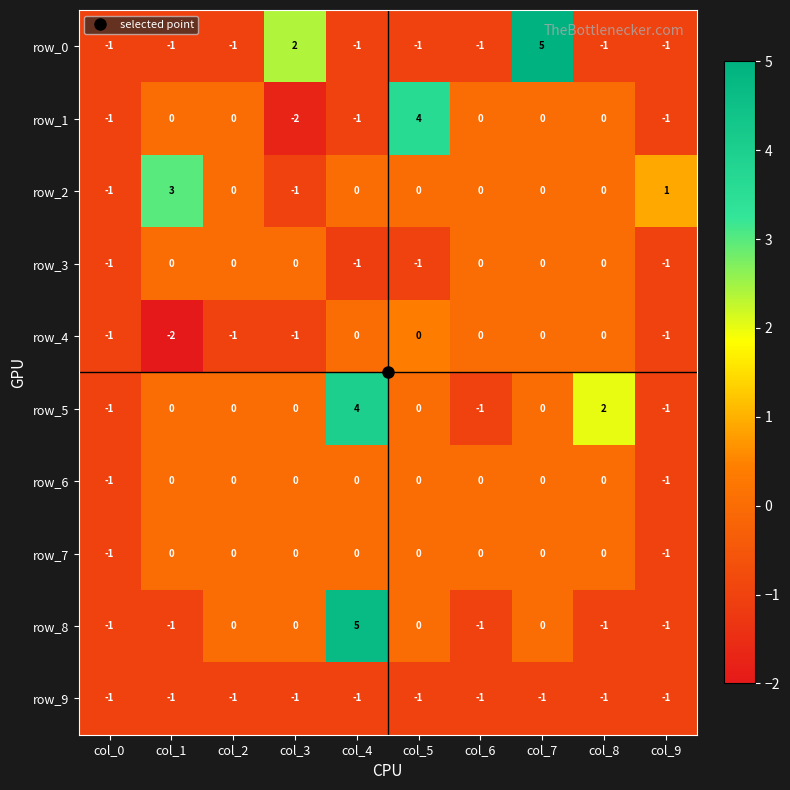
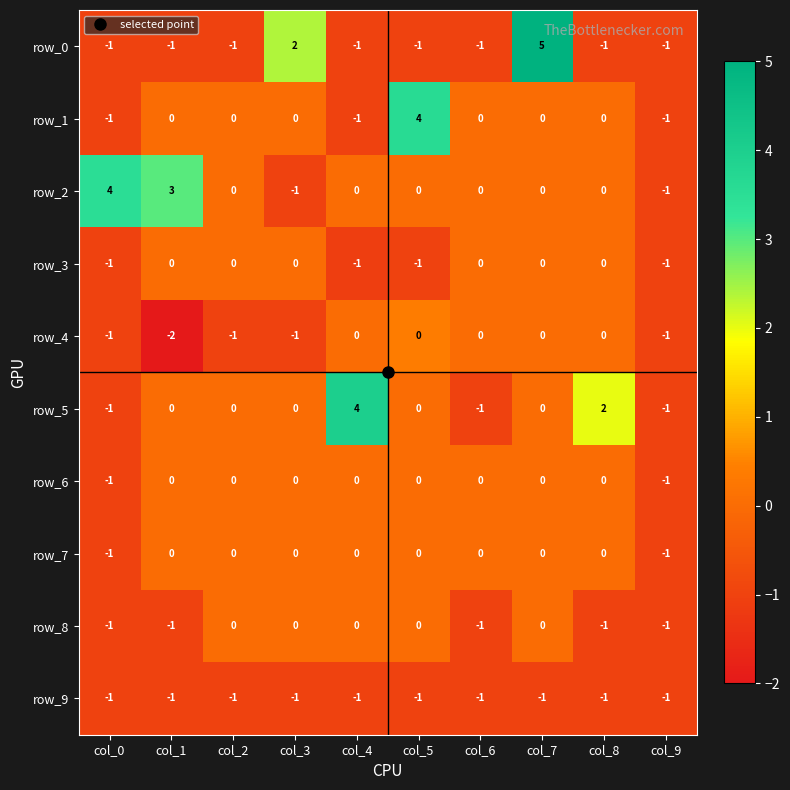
  {
    "row_0": {
      "col_0": -1,
      "col_1": -1,
      "col_2": -1,
      "col_3": 2,
      "col_4": -1,
      "col_5": -1,
      "col_6": -1,
      "col_7": 5,
      "col_9": -1
    },
    "row_1": {
      "col_0": -1,
      "col_1": 0,
      "col_2": 0,
-     "col_3": -2,
+     "col_3": 0,
      "col_4": -1,
      "col_5": 4,
      "col_6": 0,
      "col_7": 0,
      "col_8": 0,
      "col_9": -1
    },
    "row_2": {
-     "col_0": -1,
+     "col_0": 4,
      "col_1": 3,
      "col_2": 0,
      "col_3": -1,
      "col_4": 0,
      "col_5": 0,
      "col_6": 0,
      "col_7": 0,
      "col_8": 0,
-     "col_9": 1
+     "col_9": -1
    },
    "row_3": {
      "col_0": -1,
      "col_1": 0,
      "col_2": 0,
      "col_3": 0,
      "col_4": -1,
      "col_5": -1,
      "col_6": 0,
      "col_7": 0,
      "col_8": 0,
      "col_9": -1
    },
    "row_4": {
      "col_0": -1,
      "col_1": -2,
      "col_2": -1,
      "col_3": -1,
      "col_4": 0,
      "col_5": 0,
      "col_6": 0,
      "col_7": 0,
      "col_8": 0,
      "col_9": -1
    },
    "row_5": {
      "col_0": -1,
      "col_1": 0,
      "col_2": 0,
      "col_3": 0,
      "col_4": 4,
      "col_5": 0,
      "col_6": -1,
      "col_7": 0,
      "col_8": 2,
      "col_9": -1
    },
    "row_6": {
      "col_0": -1,
      "col_1": 0,
      "col_2": 0,
      "col_3": 0,
      "col_4": 0,
      "col_5": 0,
      "col_6": 0,
      "col_7": 0,
      "col_8": 0,
      "col_9": -1
    },
    "row_7": {
      "col_0": -1,
      "col_1": 0,
      "col_2": 0,
      "col_3": 0,
      "col_4": 0,
      "col_5": 0,
      "col_6": 0,
      "col_7": 0,
      "col_8": 0,
      "col_9": -1
    },
    "row_8": {
      "col_0": -1,
      "col_1": -1,
      "col_2": 0,
      "col_3": 0,
-     "col_4": 5,
+     "col_4": 0,
      "col_5": 0,
      "col_6": -1,
      "col_7": 0,
      "col_8": -1,
      "col_9": -1
    },
    "row_9": {
      "col_0": -1,
      "col_1": -1,
      "col_2": -1,
      "col_3": -1,
      "col_4": -1,
      "col_5": -1,
      "col_6": -1,
      "col_7": -1,
      "col_8": -1,
      "col_9": -1
    }
  }
